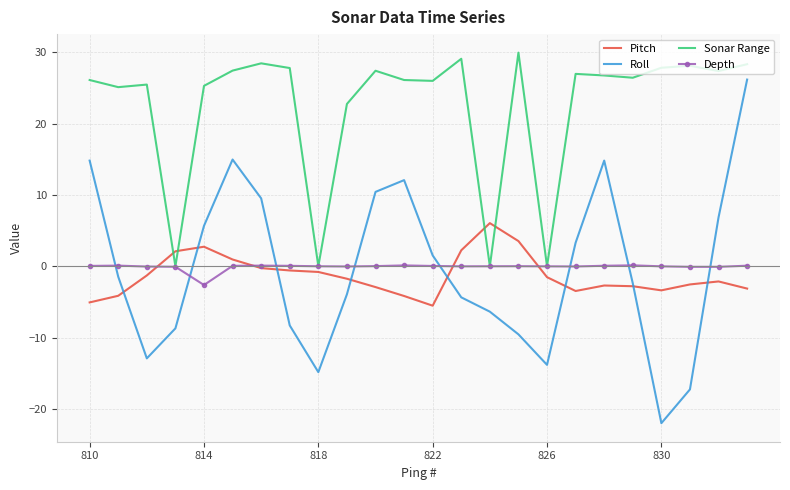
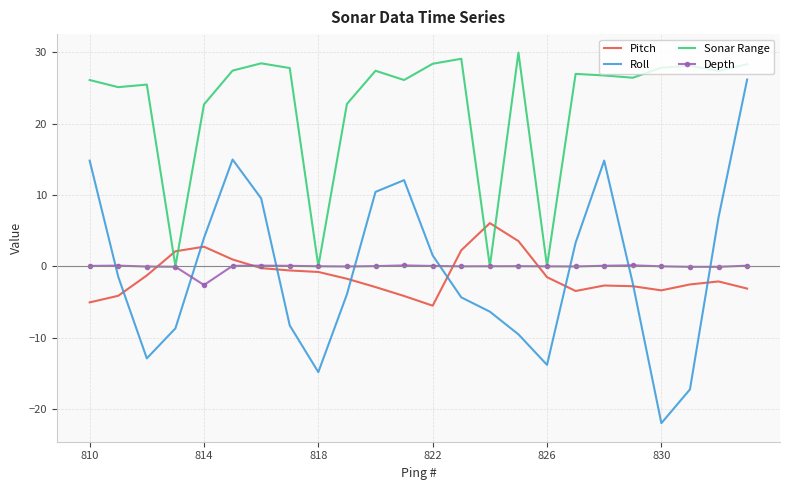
  {
    "Pitch": {
      "810": -5,
      "814": 3,
      "818": -1,
      "822": -6,
      "826": -2,
      "830": -3
    },
    "Roll": {
      "810": 15,
-     "814": 6,
+     "814": 4,
      "818": -15,
      "822": 2,
      "826": -14,
      "830": -22
    },
    "Sonar Range": {
      "810": 26,
-     "814": 25,
-     "822": 26
+     "814": 23,
+     "822": 28
    },
    "Depth": {
      "810": 0,
      "814": -3,
      "822": 0,
      "830": 0
    }
  }
